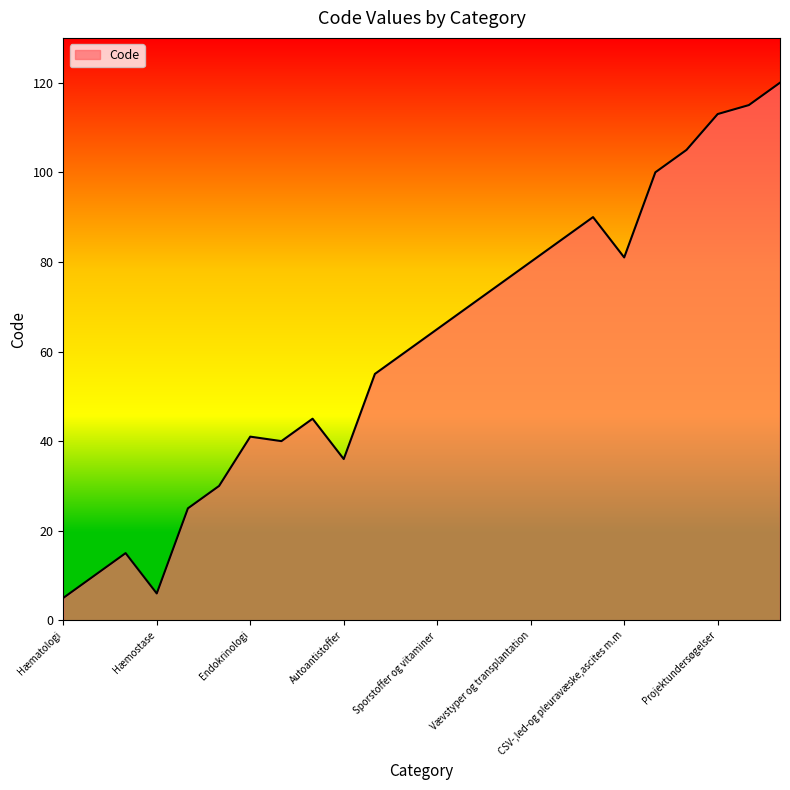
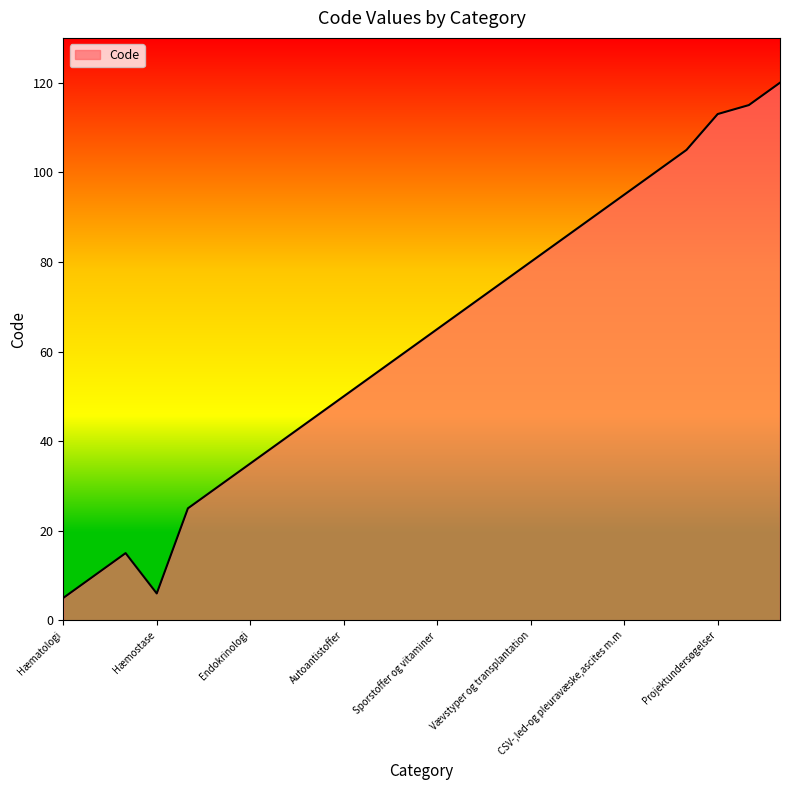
  {
    "Hæmatologi": 5,
    "Hæmostase": 6,
-   "Endokrinologi": 41,
-   "Autoantistoffer": 36,
+   "Endokrinologi": 35,
+   "Autoantistoffer": 50,
    "Sporstoffer og vitaminer": 65,
    "Vævstyper og transplantation": 80,
-   "CSV-,led-og pleuravæske,ascites m.m": 81,
+   "CSV-,led-og pleuravæske,ascites m.m": 95,
    "Projektundersøgelser": 113
  }
